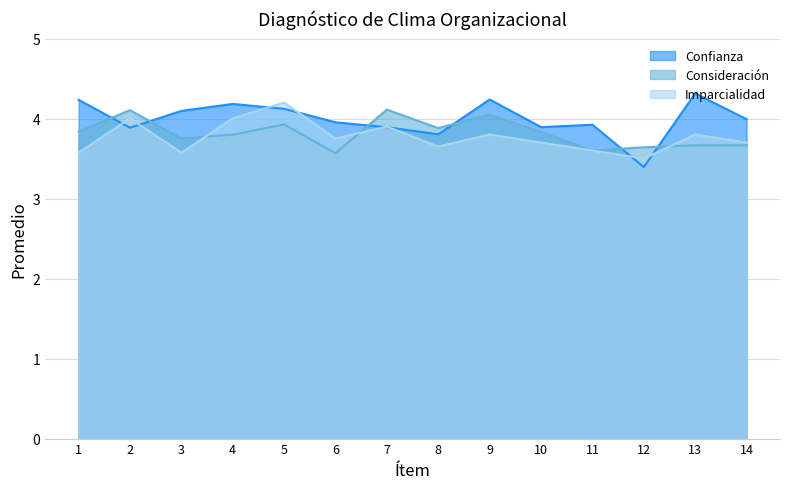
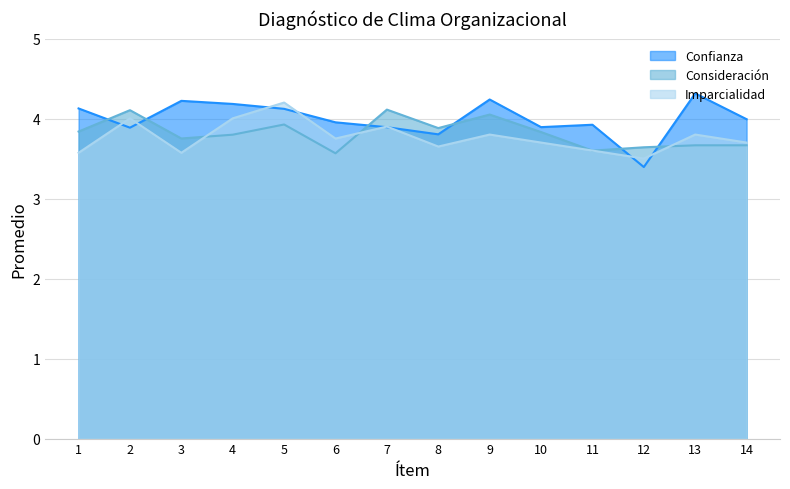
  {
    "Confianza": {
-     "1": 4.2,
+     "1": 4.1,
      "2": 3.9,
-     "3": 4.1,
+     "3": 4.2,
      "4": 4.2,
      "5": 4.1,
      "6": 4.0,
      "8": 3.8,
      "9": 4.2,
      "10": 3.9,
      "11": 3.9,
      "12": 3.4,
      "13": 4.3,
      "14": 4.0
    },
    "Consideración": {
      "1": 3.8,
      "2": 4.1,
      "3": 3.8,
      "4": 3.8,
      "5": 3.9,
      "6": 3.6,
      "7": 4.1,
      "8": 3.9,
      "9": 4.1,
      "10": 3.8,
      "12": 3.6,
      "13": 3.7,
      "14": 3.7
    },
    "Imparcialidad": {
      "1": 3.6,
      "2": 4.0,
      "3": 3.6,
      "4": 4.0,
      "5": 4.2,
      "6": 3.8,
      "8": 3.7,
      "9": 3.8,
      "10": 3.7,
      "12": 3.5,
      "13": 3.8,
      "14": 3.7
    }
  }
